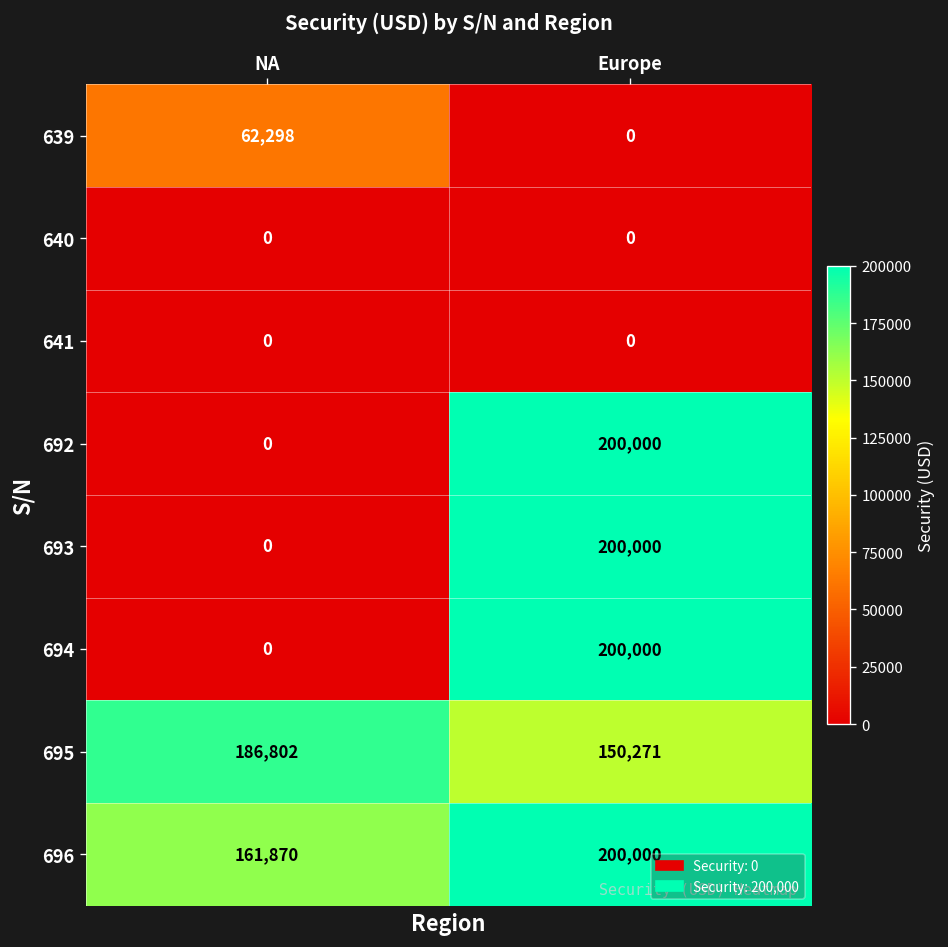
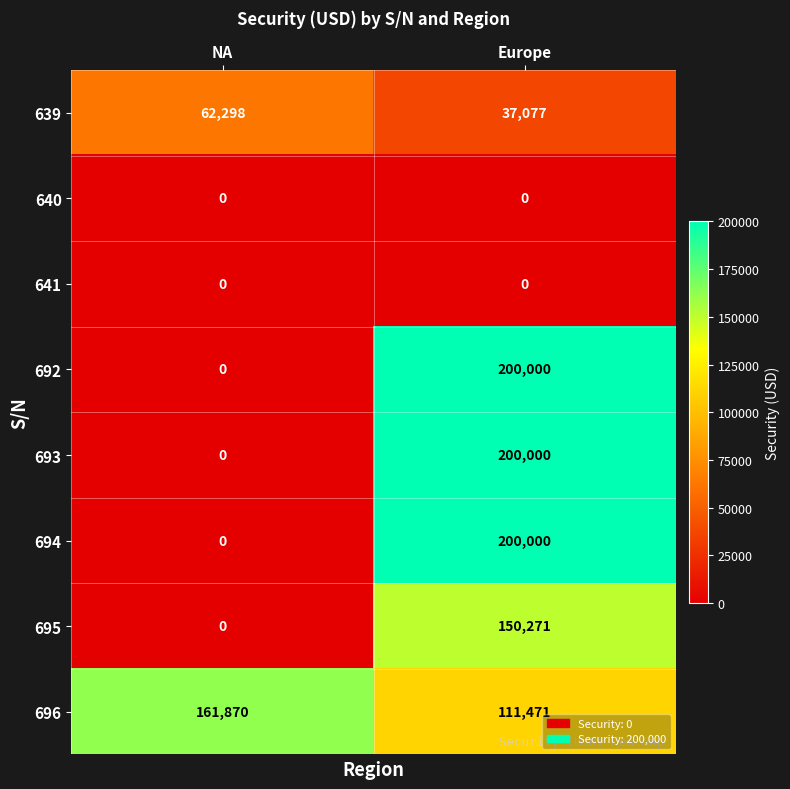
  {
    "639": {
      "NA": "62,298",
-     "Europe": "0"
+     "Europe": "37,077"
    },
    "640": {
      "NA": "0",
      "Europe": "0"
    },
    "641": {
      "NA": "0",
      "Europe": "0"
    },
    "692": {
      "NA": "0",
      "Europe": "200,000"
    },
    "693": {
      "NA": "0",
      "Europe": "200,000"
    },
    "694": {
      "NA": "0",
      "Europe": "200,000"
    },
    "695": {
-     "NA": "186,802",
+     "NA": "0",
      "Europe": "150,271"
    },
    "696": {
      "NA": "161,870",
-     "Europe": "200,000"
+     "Europe": "111,471"
    }
  }
